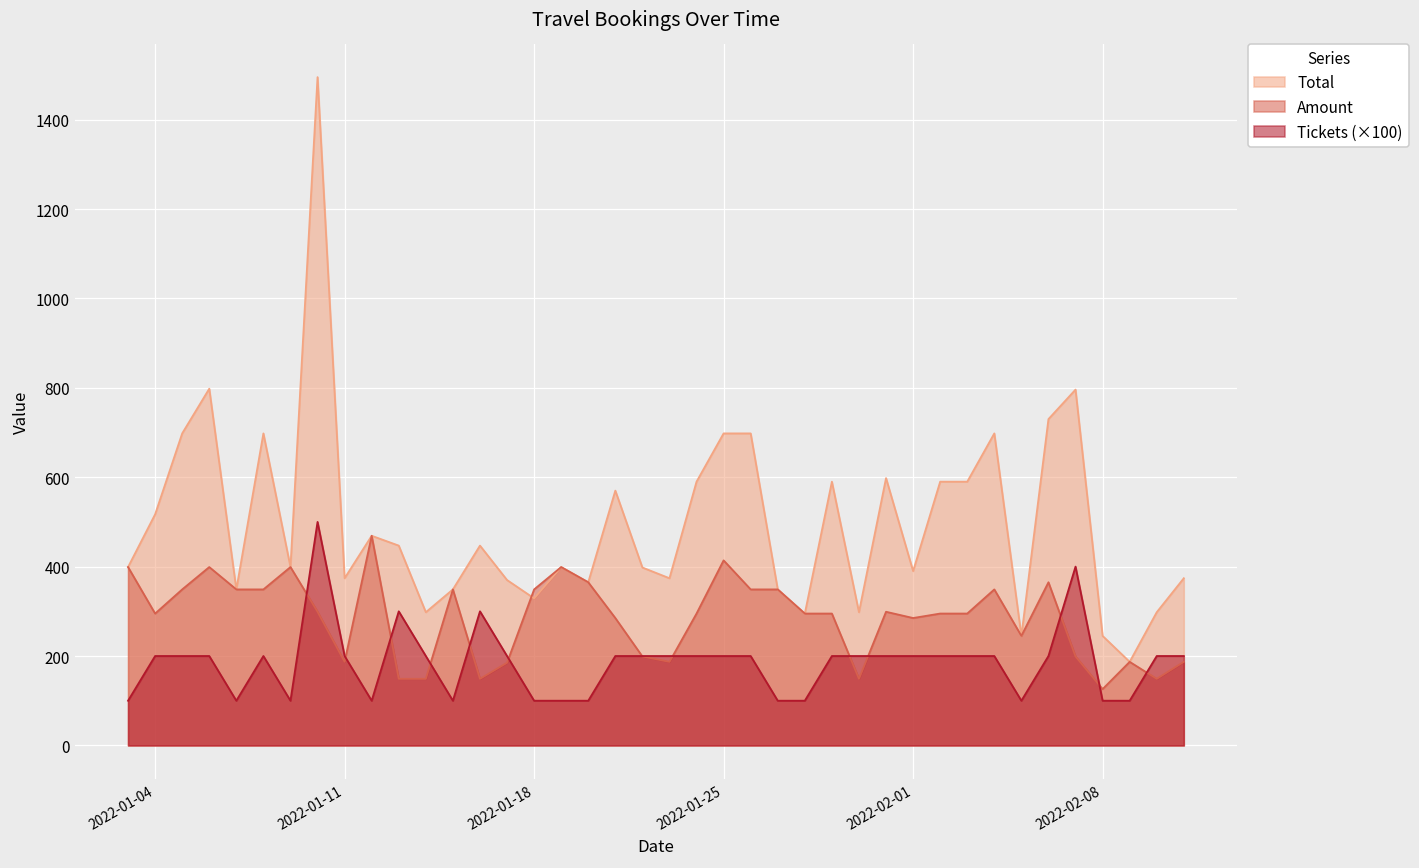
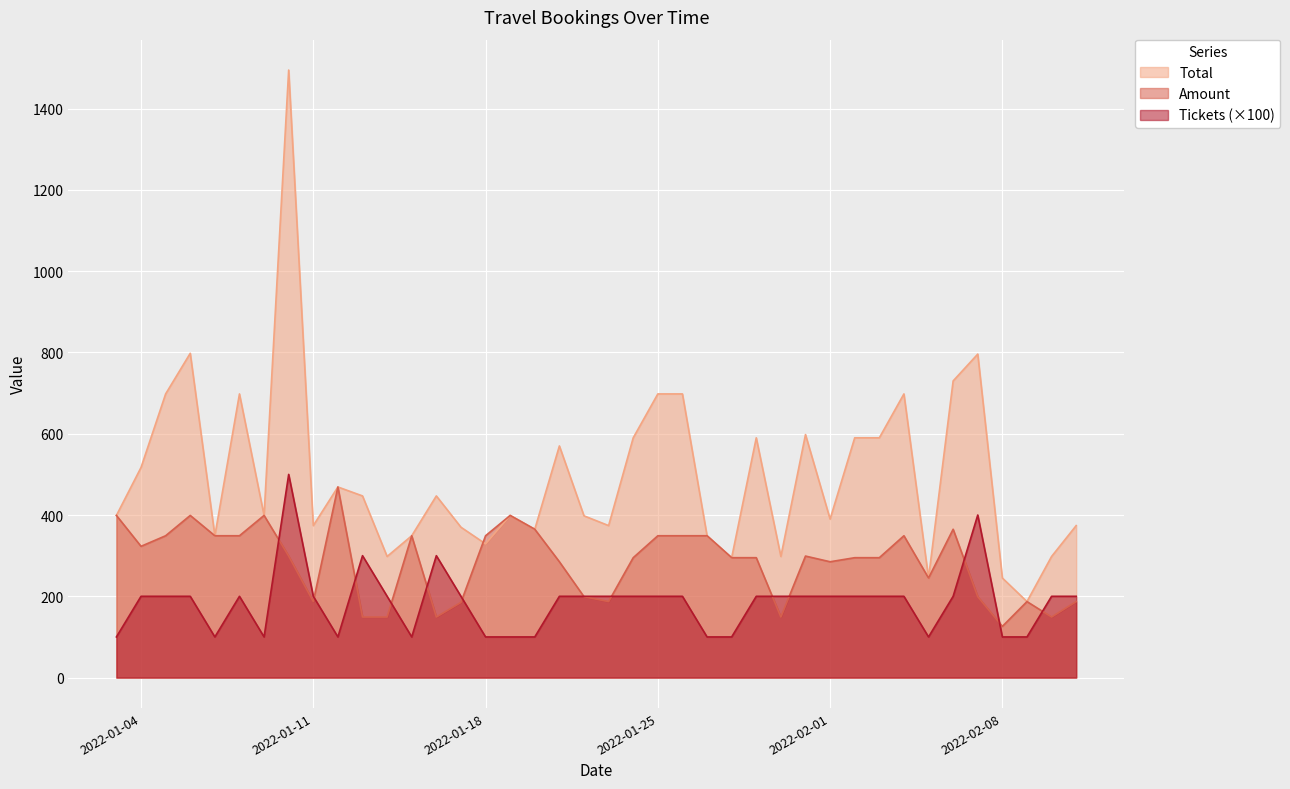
  {
    "Total": {
      "2022-01-04": 520,
      "2022-01-11": 370,
      "2022-01-18": 330,
      "2022-01-25": 700,
      "2022-02-01": 390,
      "2022-02-08": 250
    },
    "Amount": {
-     "2022-01-04": 300,
+     "2022-01-04": 320,
      "2022-01-11": 190,
      "2022-01-18": 350,
-     "2022-01-25": 410,
+     "2022-01-25": 350,
      "2022-02-01": 290,
      "2022-02-08": 130
    },
    "Tickets (×100)": {
      "2022-01-04": 200,
      "2022-01-11": 200,
      "2022-01-18": 100,
      "2022-01-25": 200,
      "2022-02-01": 200,
      "2022-02-08": 100
    }
  }
